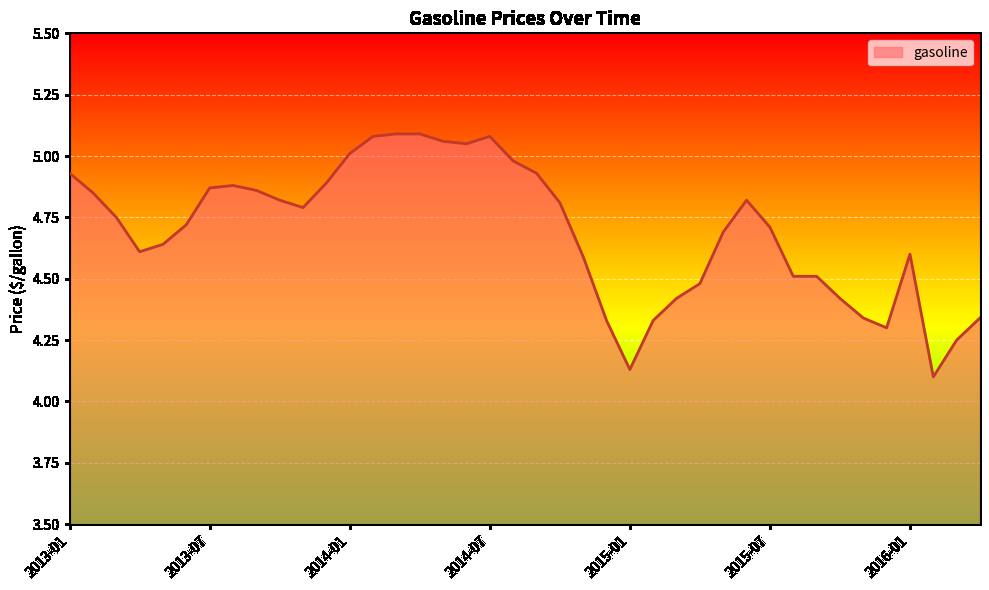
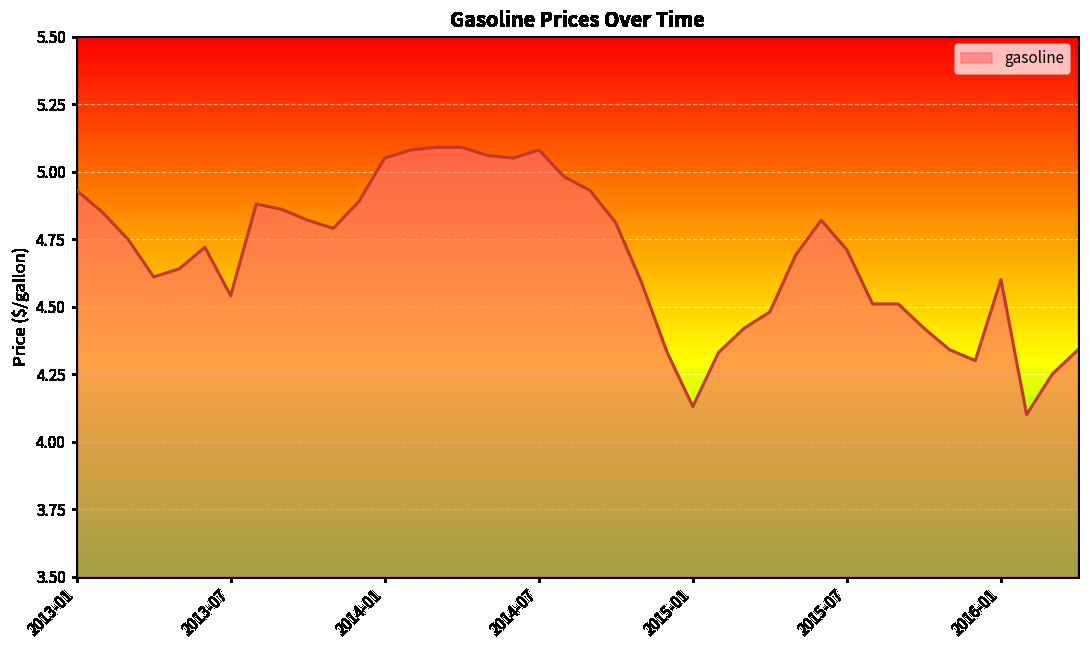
  {
    "2013-01": 4.93,
-   "2013-07": 4.87,
-   "2014-01": 5.01,
+   "2013-07": 4.54,
+   "2014-01": 5.05,
    "2014-07": 5.08,
    "2015-01": 4.13,
    "2015-07": 4.71,
    "2016-01": 4.60
  }
